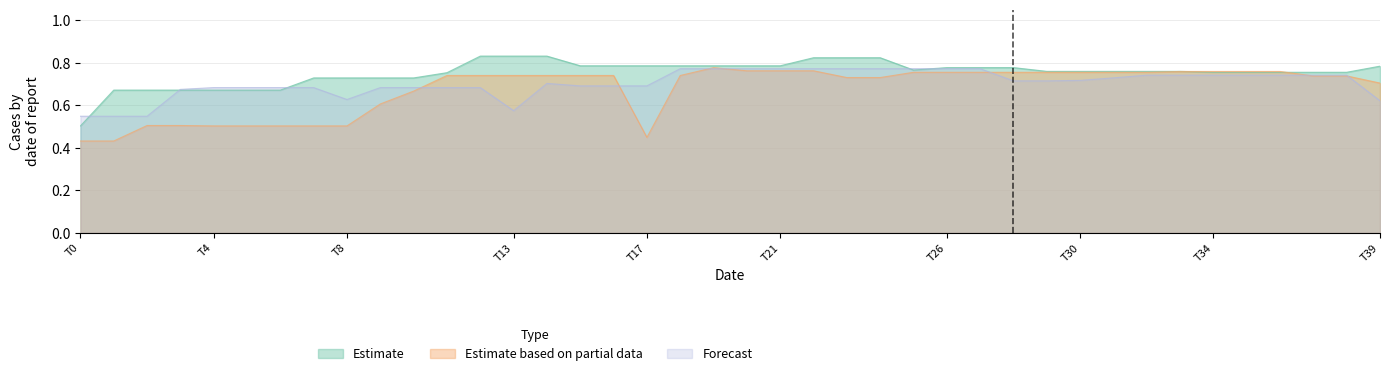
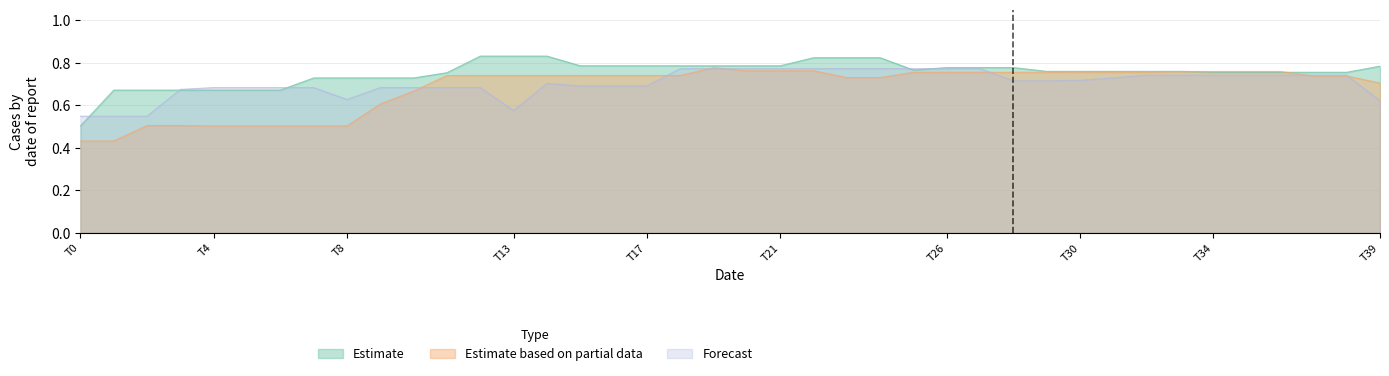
  {
    "Estimate": {
      "T0": 0.50,
      "T8": 0.73,
      "T13": 0.83,
      "T17": 0.79,
      "T21": 0.79,
      "T39": 0.78
    },
    "Estimate based on partial data": {
      "T0": 0.43,
      "T4": 0.50,
      "T8": 0.50,
      "T13": 0.74,
-     "T17": 0.45,
+     "T17": 0.74,
      "T26": 0.76,
      "T39": 0.70
    },
    "Forecast": {
      "T0": 0.55,
      "T8": 0.63,
      "T13": 0.57,
      "T17": 0.69,
      "T30": 0.72,
      "T34": 0.74,
      "T39": 0.62
    }
  }
